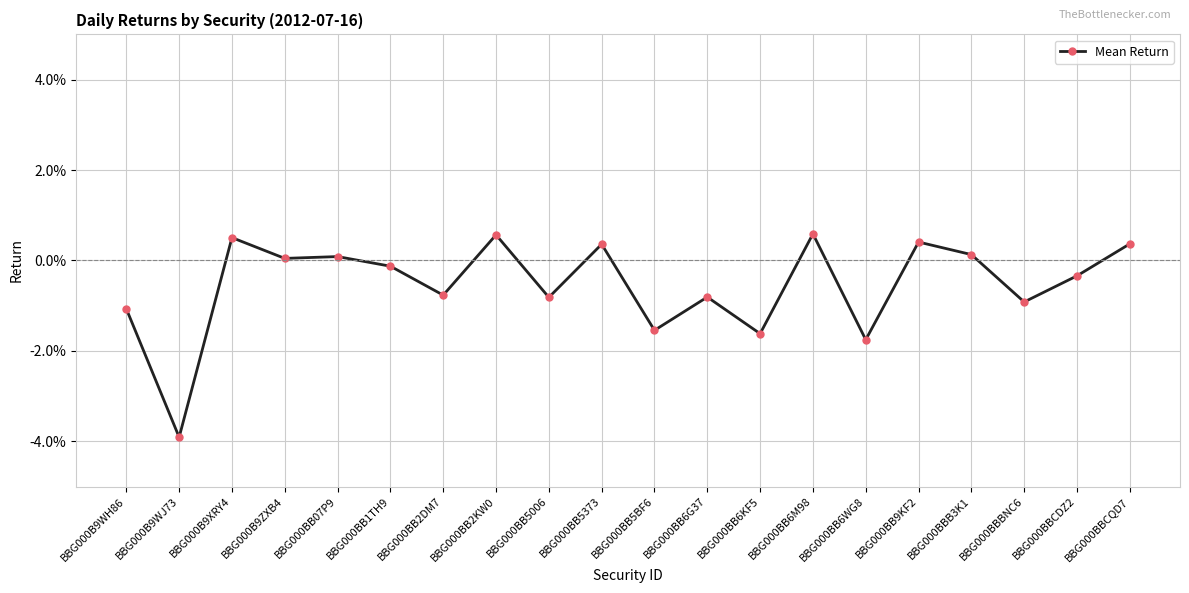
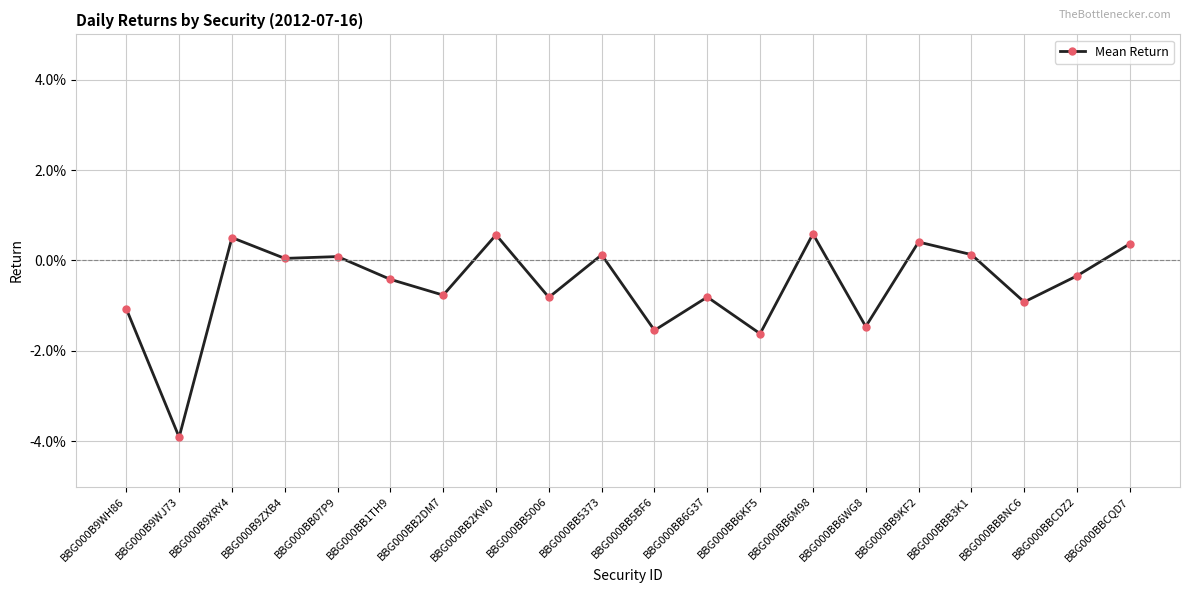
  {
    "BBG000B9WH86": "-1.1%",
    "BBG000B9WJ73": "-3.9%",
    "BBG000B9XRY4": "0.5%",
    "BBG000B9ZXB4": "0.0%",
    "BBG000BB07P9": "0.1%",
-   "BBG000BB1TH9": "-0.1%",
+   "BBG000BB1TH9": "-0.4%",
    "BBG000BB2DM7": "-0.8%",
    "BBG000BB2KW0": "0.6%",
    "BBG000BB5006": "-0.8%",
-   "BBG000BB5373": "0.4%",
+   "BBG000BB5373": "0.1%",
    "BBG000BB5BF6": "-1.5%",
    "BBG000BB6G37": "-0.8%",
    "BBG000BB6KF5": "-1.6%",
    "BBG000BB6M98": "0.6%",
-   "BBG000BB6WG8": "-1.8%",
+   "BBG000BB6WG8": "-1.5%",
    "BBG000BB9KF2": "0.4%",
    "BBG000BBB3K1": "0.1%",
    "BBG000BBBNC6": "-0.9%",
    "BBG000BBCDZ2": "-0.3%",
    "BBG000BBCQD7": "0.4%"
  }
